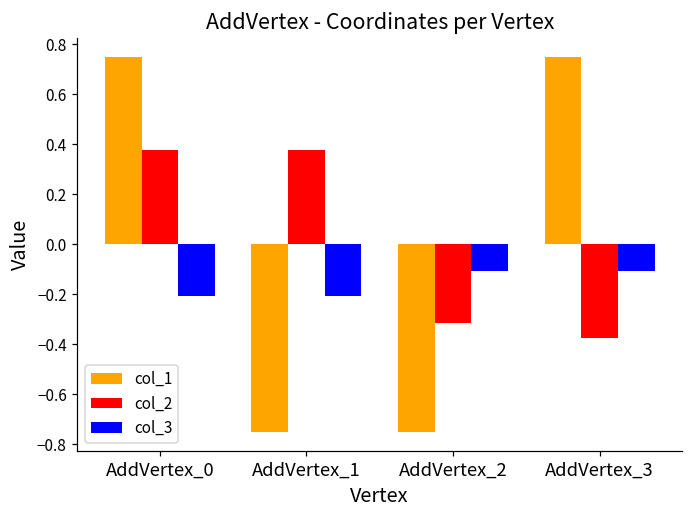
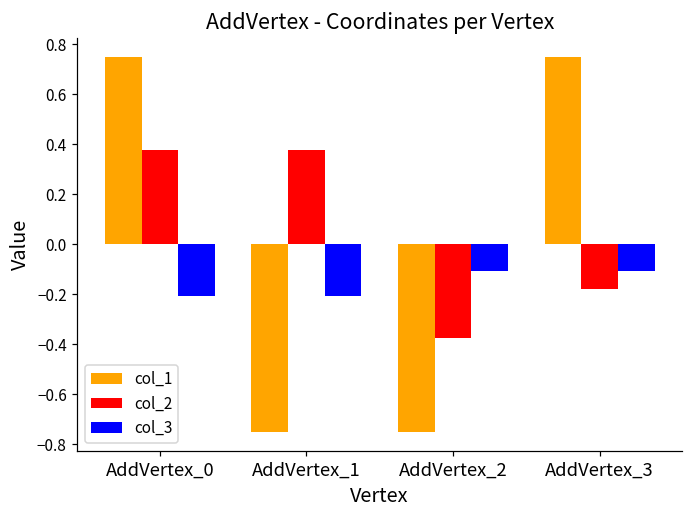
  {
    "col_1": {
      "AddVertex_0": 0.75,
      "AddVertex_1": -0.75,
      "AddVertex_2": -0.75,
      "AddVertex_3": 0.75
    },
    "col_2": {
      "AddVertex_0": 0.38,
      "AddVertex_1": 0.38,
-     "AddVertex_2": -0.32,
-     "AddVertex_3": -0.38
+     "AddVertex_2": -0.38,
+     "AddVertex_3": -0.18
    },
    "col_3": {
      "AddVertex_0": -0.21,
      "AddVertex_1": -0.21,
      "AddVertex_2": -0.11,
      "AddVertex_3": -0.11
    }
  }
